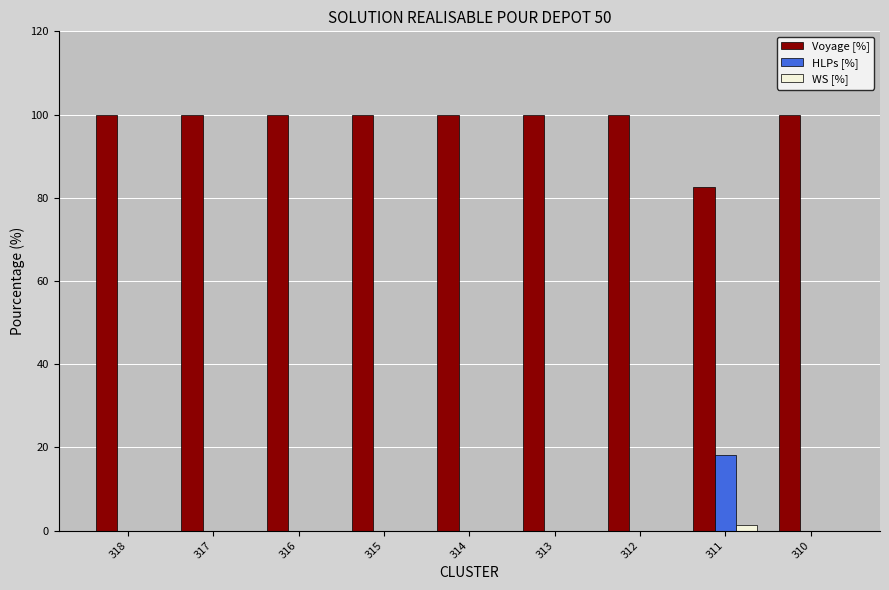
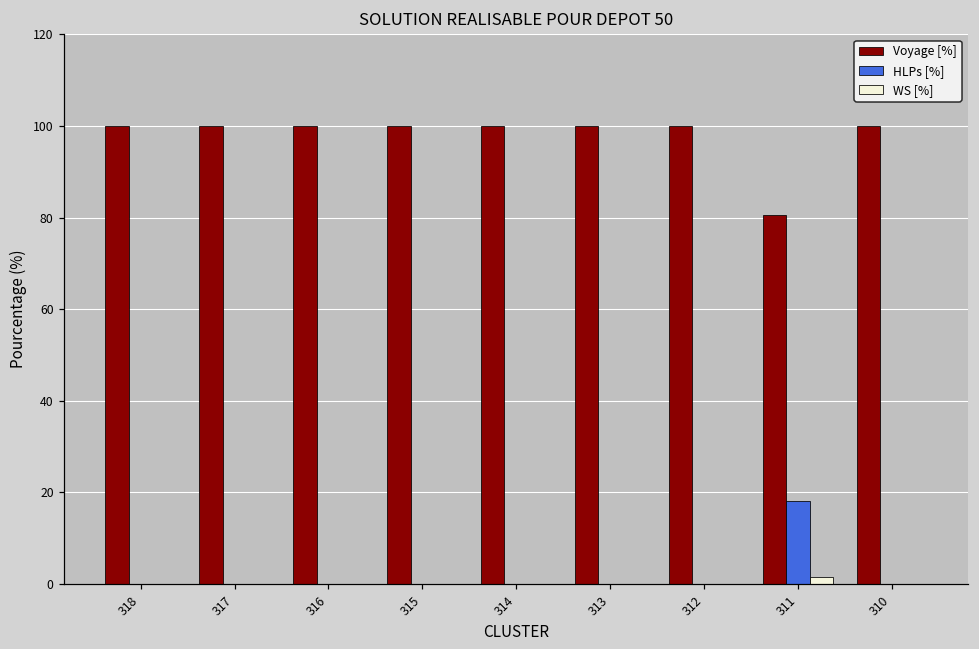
  {
    "Voyage [%]": {
      "318": 100,
      "317": 100,
      "316": 100,
      "315": 100,
      "314": 100,
      "313": 100,
      "312": 100,
-     "311": 83,
+     "311": 81,
      "310": 100
    },
    "HLPs [%]": {
      "318": 0,
      "317": 0,
      "316": 0,
      "315": 0,
      "314": 0,
      "313": 0,
      "312": 0,
      "311": 18,
      "310": 0
    },
    "WS [%]": {
      "318": 0,
      "317": 0,
      "316": 0,
      "315": 0,
      "314": 0,
      "313": 0,
      "312": 0,
      "311": 1,
      "310": 0
    }
  }
